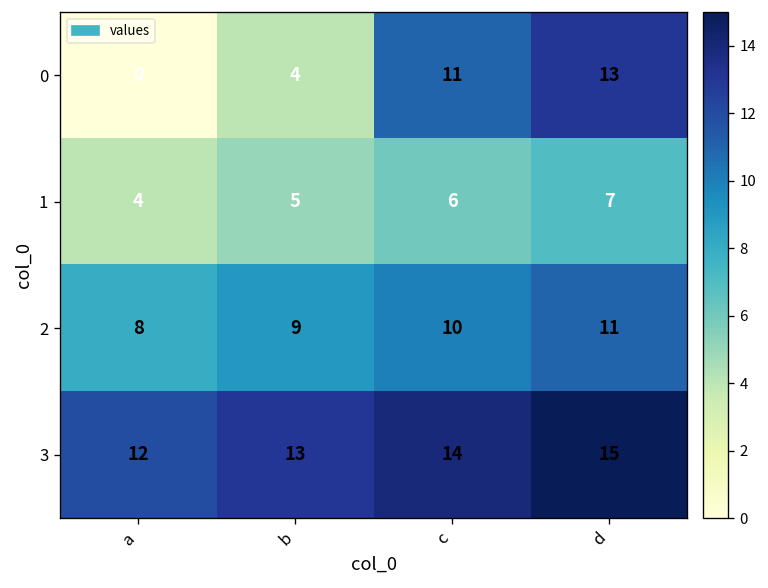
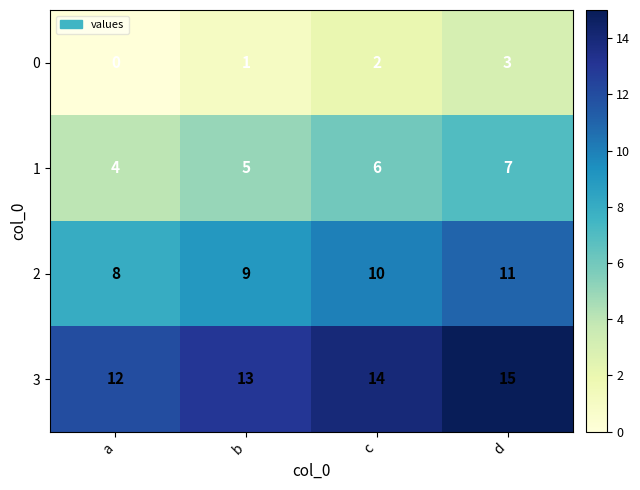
  {
    "0": {
-     "b": 4,
-     "c": 11,
-     "d": 13
+     "b": 1,
+     "c": 2,
+     "d": 3
    },
    "1": {
      "a": 4,
      "b": 5,
      "c": 6,
      "d": 7
    },
    "2": {
      "a": 8,
      "b": 9,
      "c": 10,
      "d": 11
    },
    "3": {
      "a": 12,
      "b": 13,
      "c": 14,
      "d": 15
    }
  }
